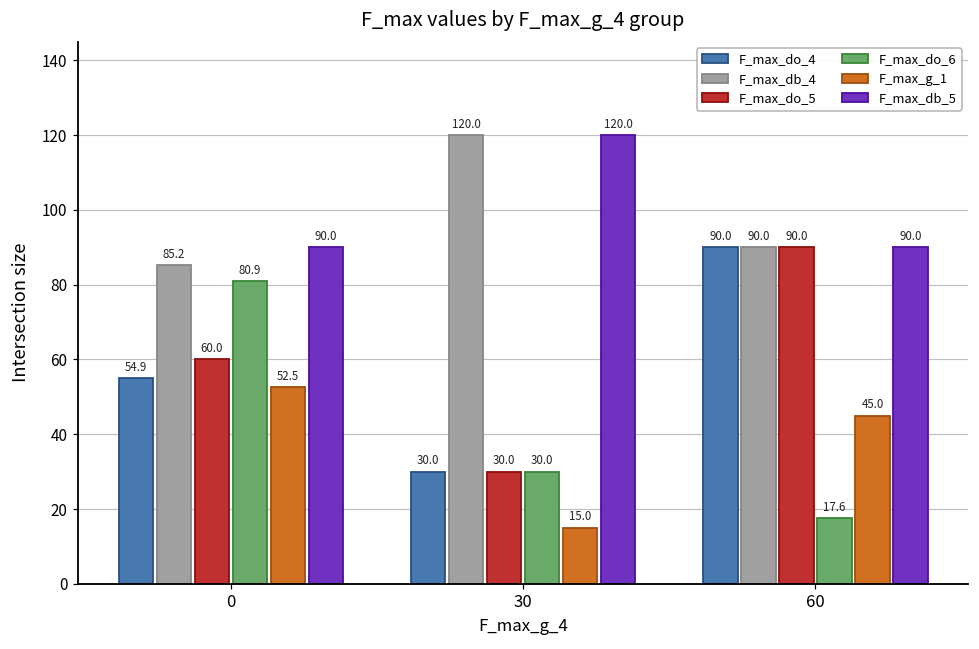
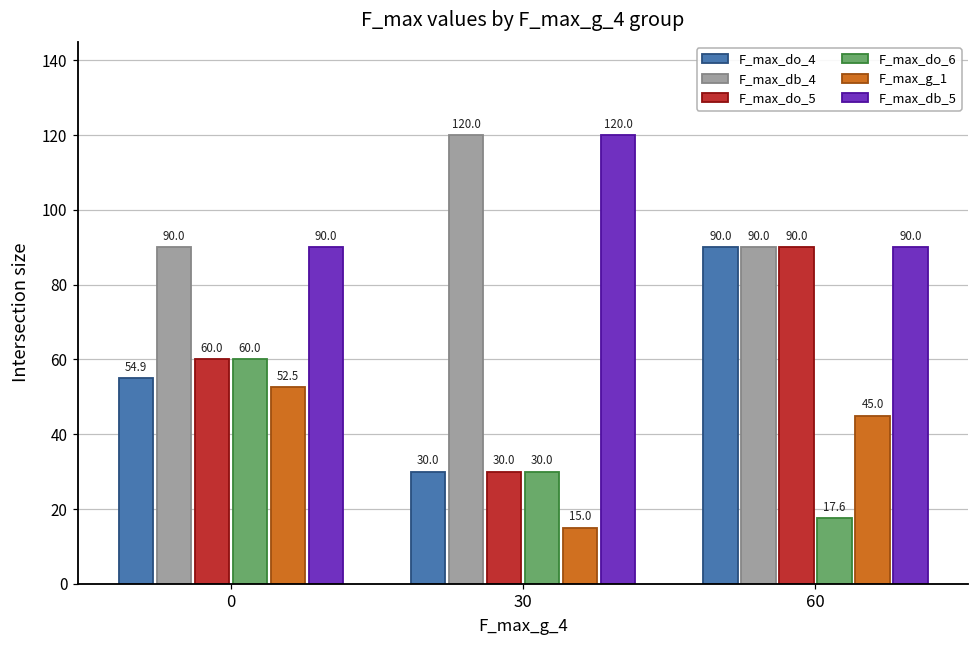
  {
    "F_max_do_4": {
      "0": 54.9,
      "30": 30.0,
      "60": 90.0
    },
    "F_max_db_4": {
-     "0": 85.2,
+     "0": 90.0,
      "30": 120.0,
      "60": 90.0
    },
    "F_max_do_5": {
      "0": 60.0,
      "30": 30.0,
      "60": 90.0
    },
    "F_max_do_6": {
-     "0": 80.9,
+     "0": 60.0,
      "30": 30.0,
      "60": 17.6
    },
    "F_max_g_1": {
      "0": 52.5,
      "30": 15.0,
      "60": 45.0
    },
    "F_max_db_5": {
      "0": 90.0,
      "30": 120.0,
      "60": 90.0
    }
  }
